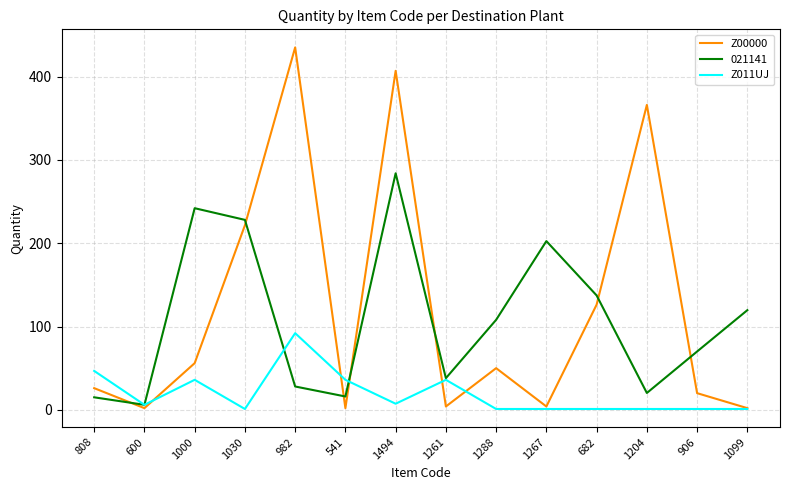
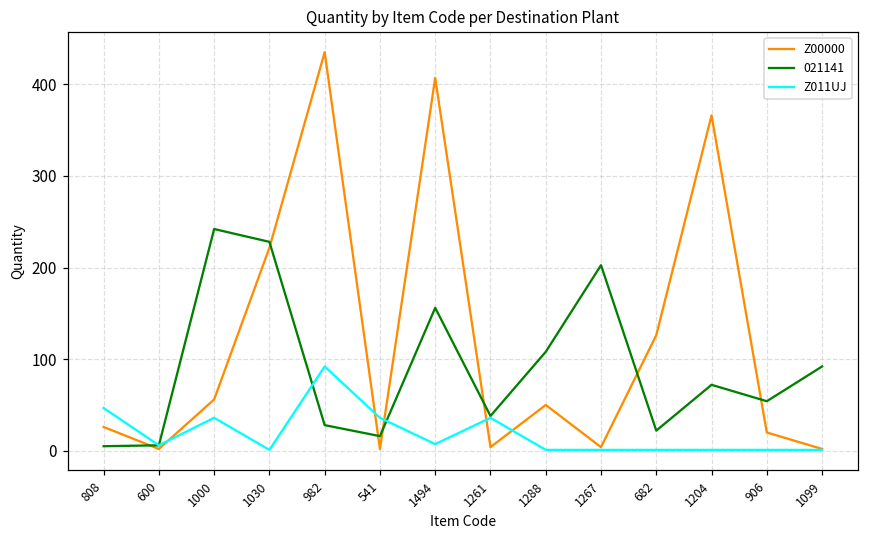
  {
    "Z00000": {
      "808": 30,
      "600": 0,
      "1000": 60,
      "1030": 220,
      "982": 440,
      "541": 0,
      "1494": 410,
      "1261": 0,
      "1288": 50,
      "682": 130,
      "1204": 370,
      "906": 20
    },
    "021141": {
-     "808": 20,
+     "808": 10,
      "1000": 240,
      "1030": 230,
      "982": 30,
      "541": 20,
-     "1494": 280,
+     "1494": 160,
      "1288": 110,
      "1267": 200,
-     "682": 140,
-     "1204": 20,
-     "906": 70,
-     "1099": 120
+     "682": 20,
+     "1204": 70,
+     "906": 50,
+     "1099": 90
    },
    "Z011UJ": {
      "808": 50,
      "1000": 40,
      "1030": 0,
      "982": 90,
      "541": 40,
      "1494": 10,
      "1288": 0,
      "682": 0,
      "1204": 0,
      "906": 0
    }
  }
